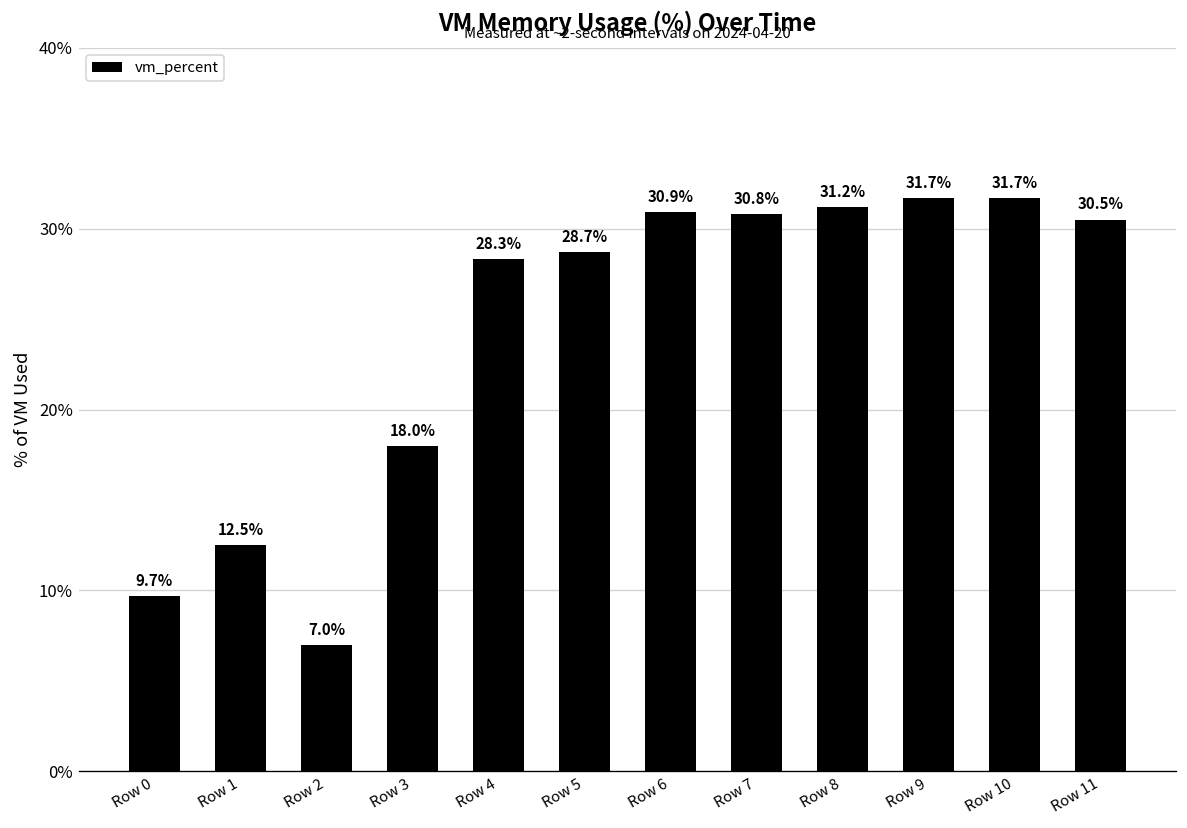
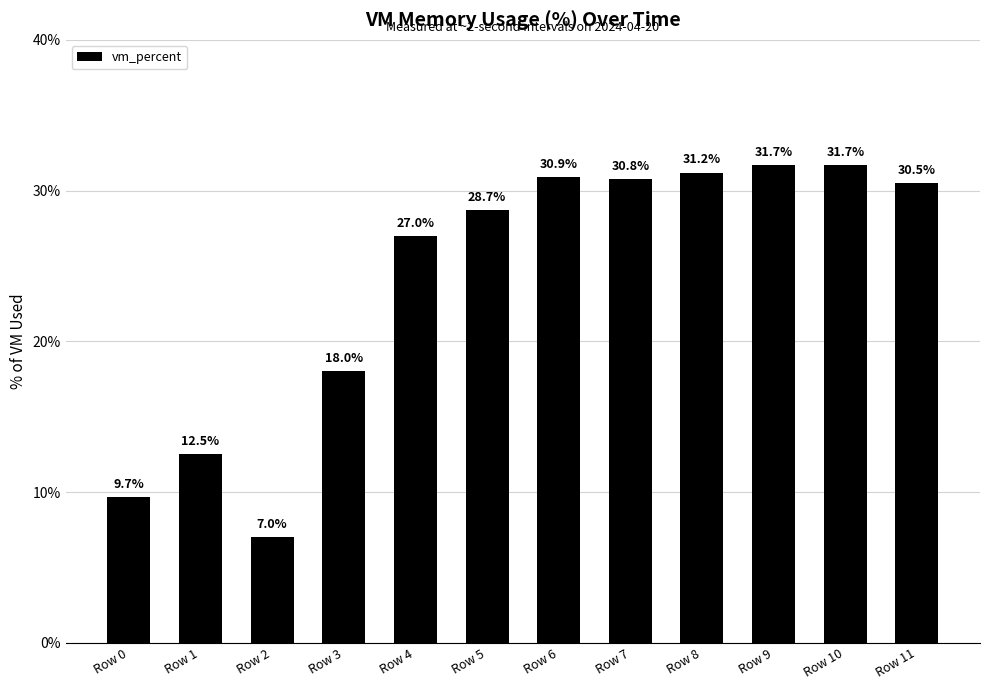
  {
    "Row 0": "9.7%",
    "Row 1": "12.5%",
    "Row 2": "7.0%",
    "Row 3": "18.0%",
-   "Row 4": "28.3%",
+   "Row 4": "27.0%",
    "Row 5": "28.7%",
    "Row 6": "30.9%",
    "Row 7": "30.8%",
    "Row 8": "31.2%",
    "Row 9": "31.7%",
    "Row 10": "31.7%",
    "Row 11": "30.5%"
  }
